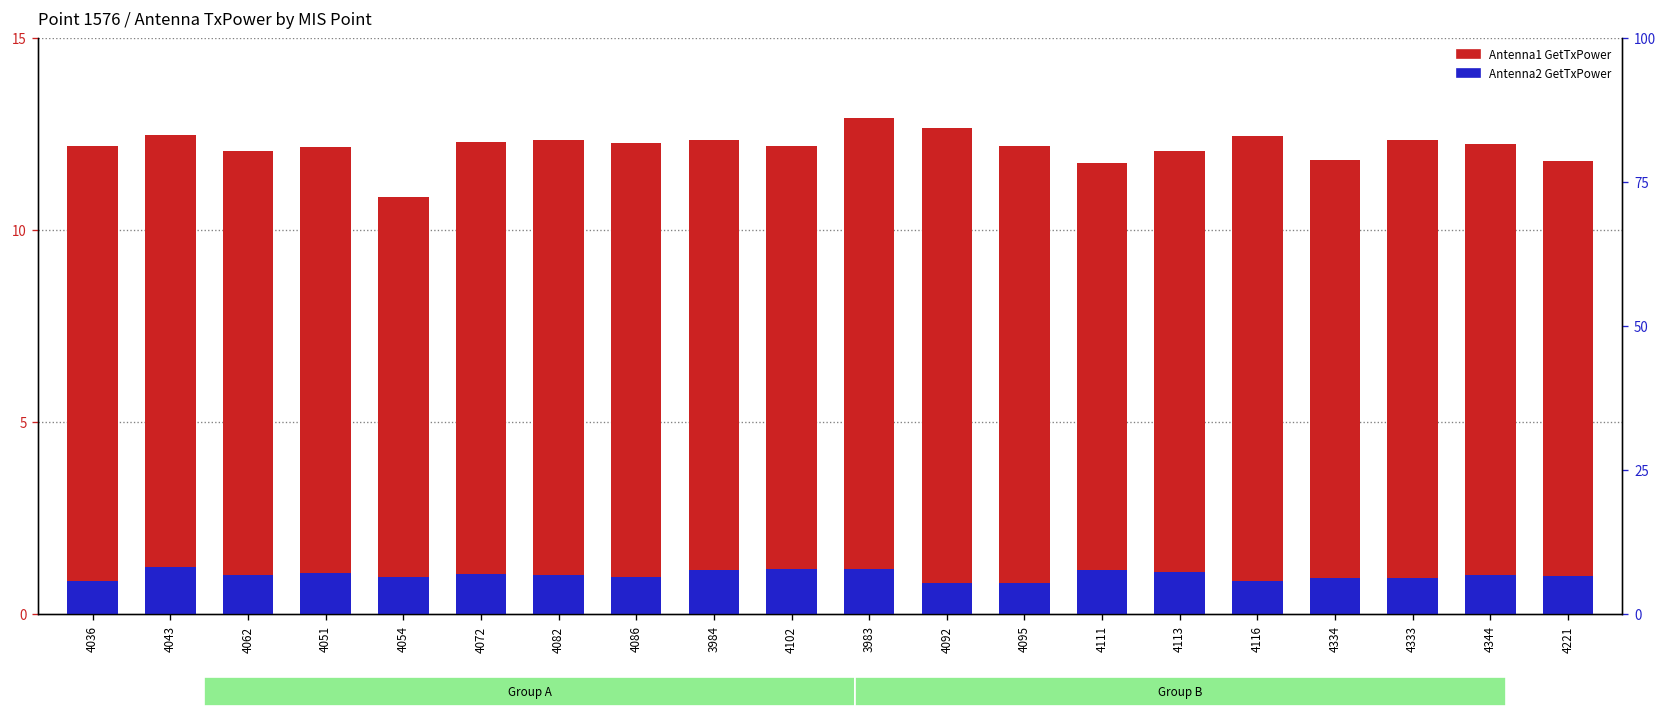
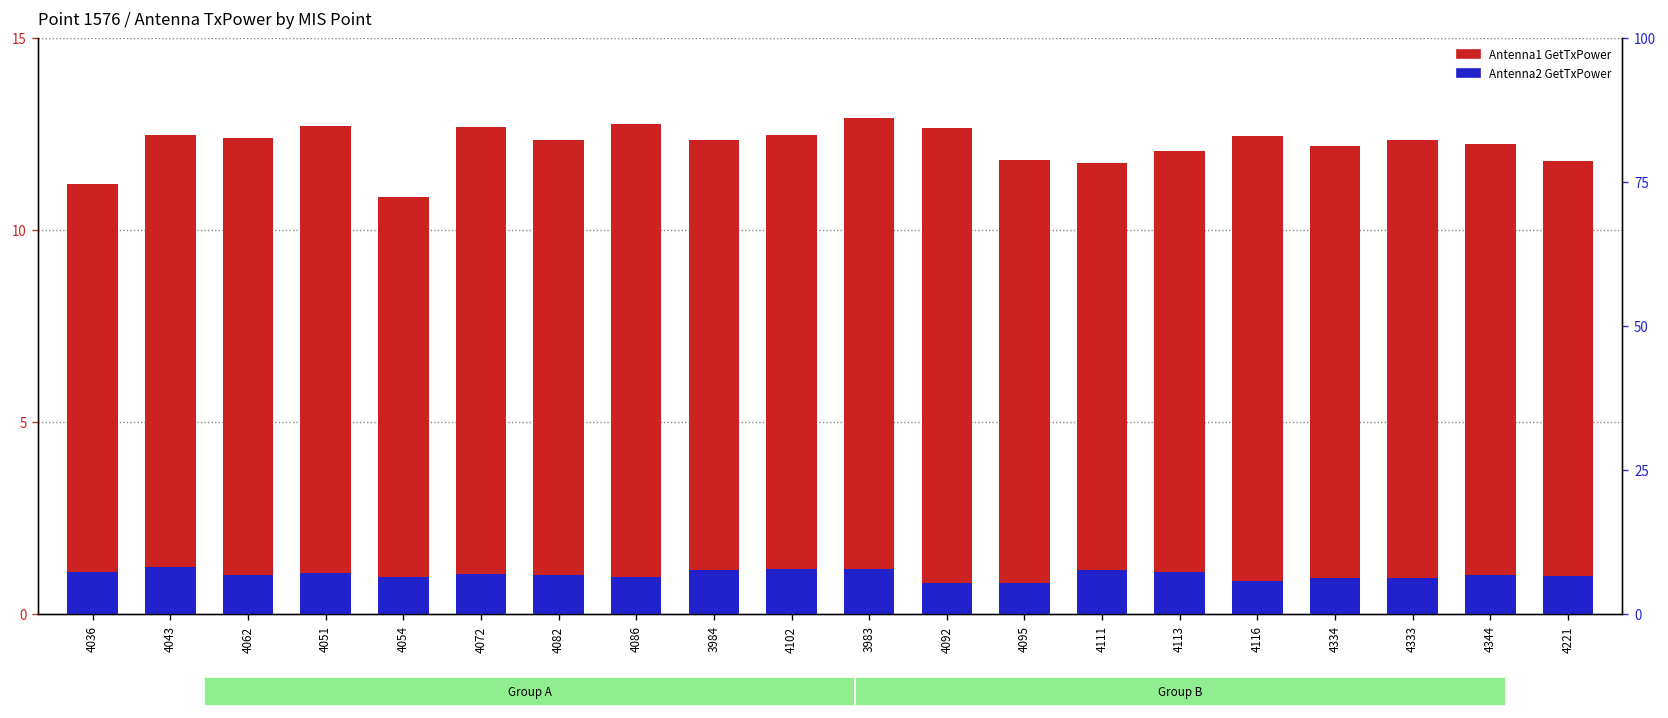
  {
    "Antenna1 GetTxPower": {
-     "4036": 12.2,
+     "4036": 11.2,
      "4043": 12.5,
-     "4062": 12.1,
-     "4051": 12.2,
+     "4062": 12.4,
+     "4051": 12.7,
      "4054": 10.9,
-     "4072": 12.3,
+     "4072": 12.7,
      "4082": 12.3,
-     "4086": 12.3,
+     "4086": 12.8,
      "3984": 12.3,
-     "4102": 12.2,
+     "4102": 12.5,
      "3983": 12.9,
      "4092": 12.7,
-     "4095": 12.2,
+     "4095": 11.8,
      "4111": 11.7,
      "4113": 12.0,
      "4116": 12.4,
-     "4334": 11.8,
+     "4334": 12.2,
      "4333": 12.3,
      "4344": 12.2,
      "4221": 11.8
    },
    "Antenna2 GetTxPower": {
-     "4036": 0.8
+     "4036": 1.1
    }
  }
